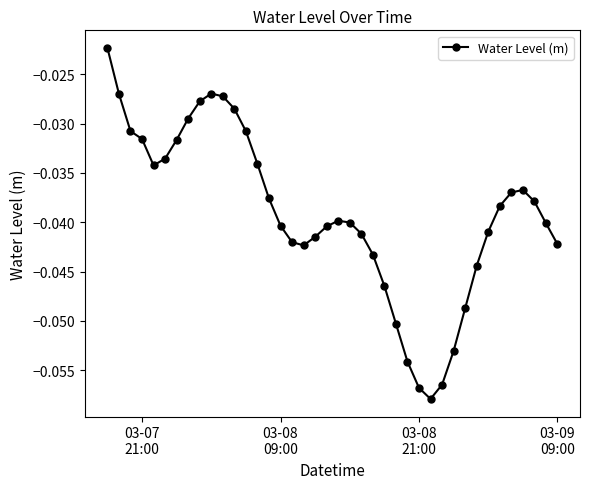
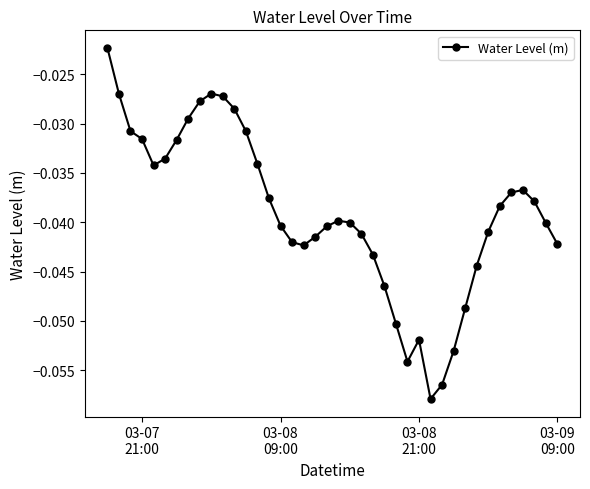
  {
    "03-07 21:00": -0.032,
    "03-08 09:00": -0.040,
-   "03-08 21:00": -0.057,
+   "03-08 21:00": -0.052,
    "03-09 09:00": -0.042
  }
